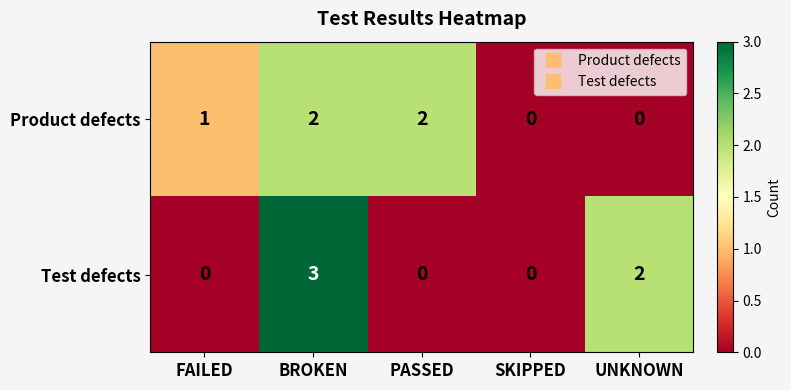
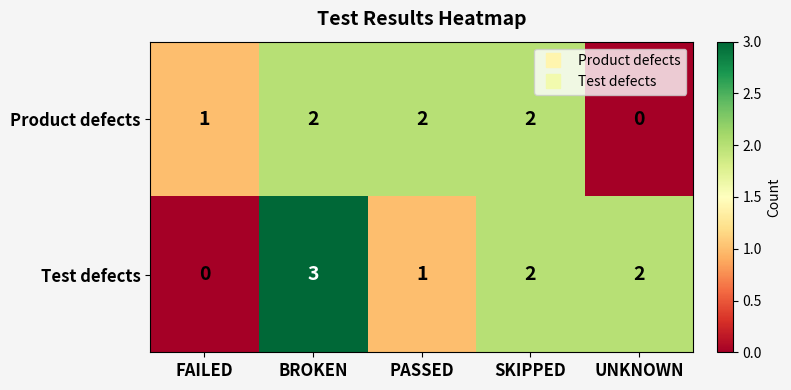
  {
    "Product defects": {
      "FAILED": 1,
      "BROKEN": 2,
      "PASSED": 2,
-     "SKIPPED": 0,
+     "SKIPPED": 2,
      "UNKNOWN": 0
    },
    "Test defects": {
      "FAILED": 0,
      "BROKEN": 3,
-     "PASSED": 0,
-     "SKIPPED": 0,
+     "PASSED": 1,
+     "SKIPPED": 2,
      "UNKNOWN": 2
    }
  }
